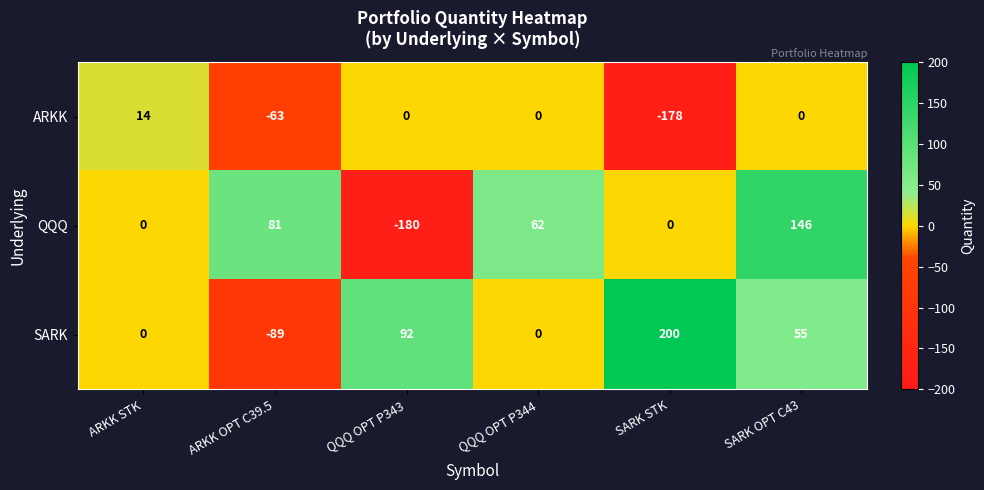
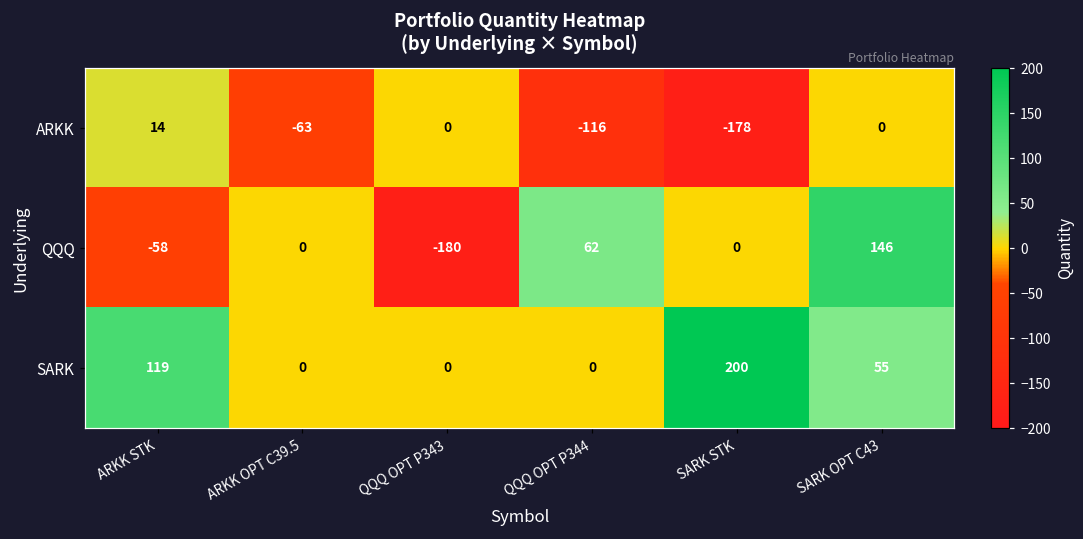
  {
    "ARKK": {
      "ARKK STK": 14,
      "ARKK OPT C39.5": -63,
      "QQQ OPT P343": 0,
-     "QQQ OPT P344": 0,
+     "QQQ OPT P344": -116,
      "SARK STK": -178,
      "SARK OPT C43": 0
    },
    "QQQ": {
-     "ARKK STK": 0,
-     "ARKK OPT C39.5": 81,
+     "ARKK STK": -58,
+     "ARKK OPT C39.5": 0,
      "QQQ OPT P343": -180,
      "QQQ OPT P344": 62,
      "SARK STK": 0,
      "SARK OPT C43": 146
    },
    "SARK": {
-     "ARKK STK": 0,
-     "ARKK OPT C39.5": -89,
-     "QQQ OPT P343": 92,
+     "ARKK STK": 119,
+     "ARKK OPT C39.5": 0,
+     "QQQ OPT P343": 0,
      "QQQ OPT P344": 0,
      "SARK STK": 200,
      "SARK OPT C43": 55
    }
  }
